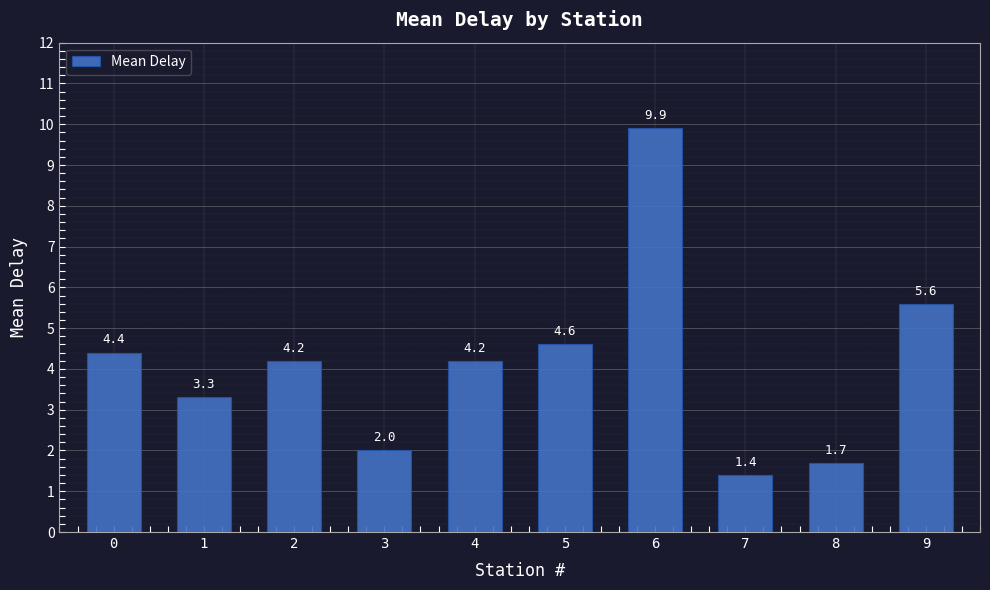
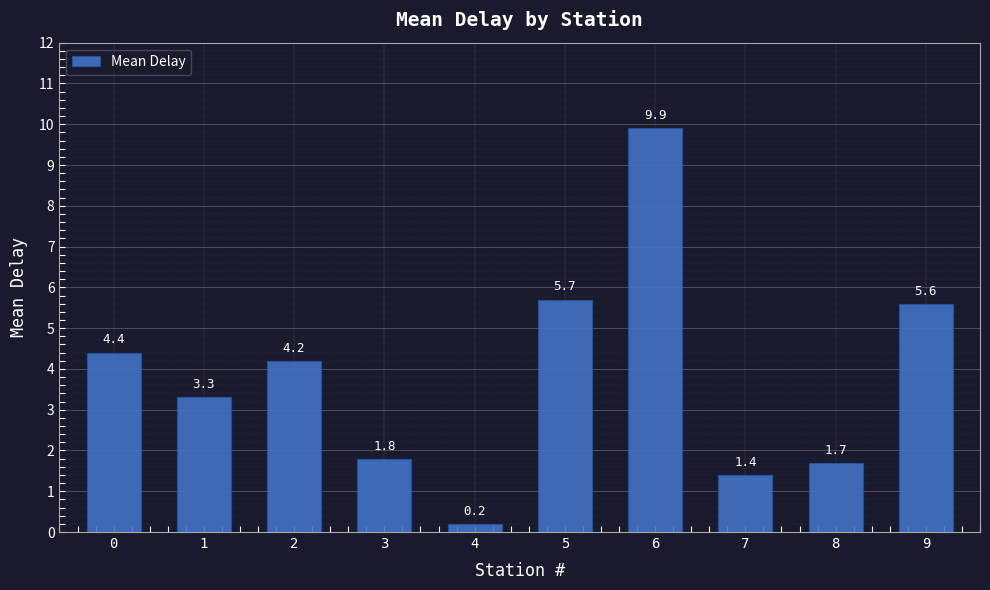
  {
    "0": 4.4,
    "1": 3.3,
    "2": 4.2,
-   "3": 2.0,
-   "4": 4.2,
-   "5": 4.6,
+   "3": 1.8,
+   "4": 0.2,
+   "5": 5.7,
    "6": 9.9,
    "7": 1.4,
    "8": 1.7,
    "9": 5.6
  }
